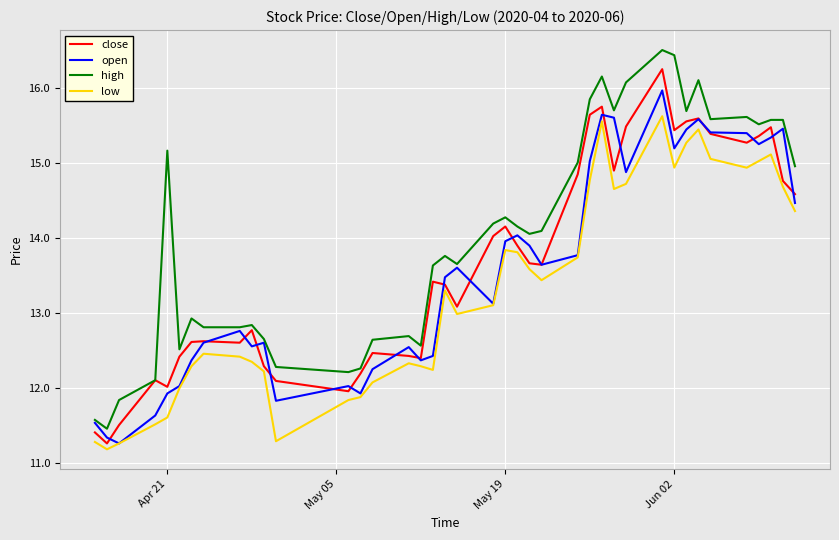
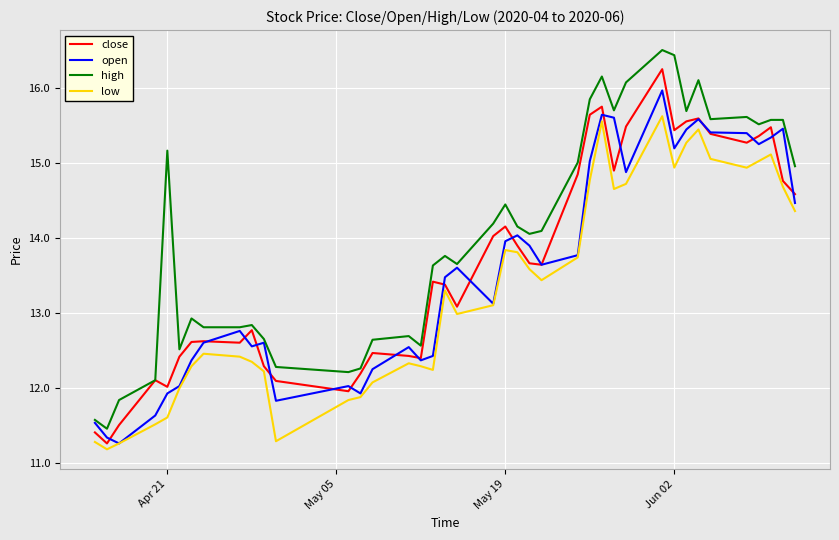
  {
    "close": {
      "Apr 21": 12.0,
      "May 19": 14.2,
      "Jun 02": 15.4
    },
    "open": {
      "Apr 21": 11.9,
      "May 19": 14.0,
      "Jun 02": 15.2
    },
    "high": {
      "Apr 21": 15.2,
-     "May 19": 14.3,
+     "May 19": 14.4,
      "Jun 02": 16.4
    },
    "low": {
      "Apr 21": 11.6,
      "May 19": 13.8,
      "Jun 02": 14.9
    }
  }
